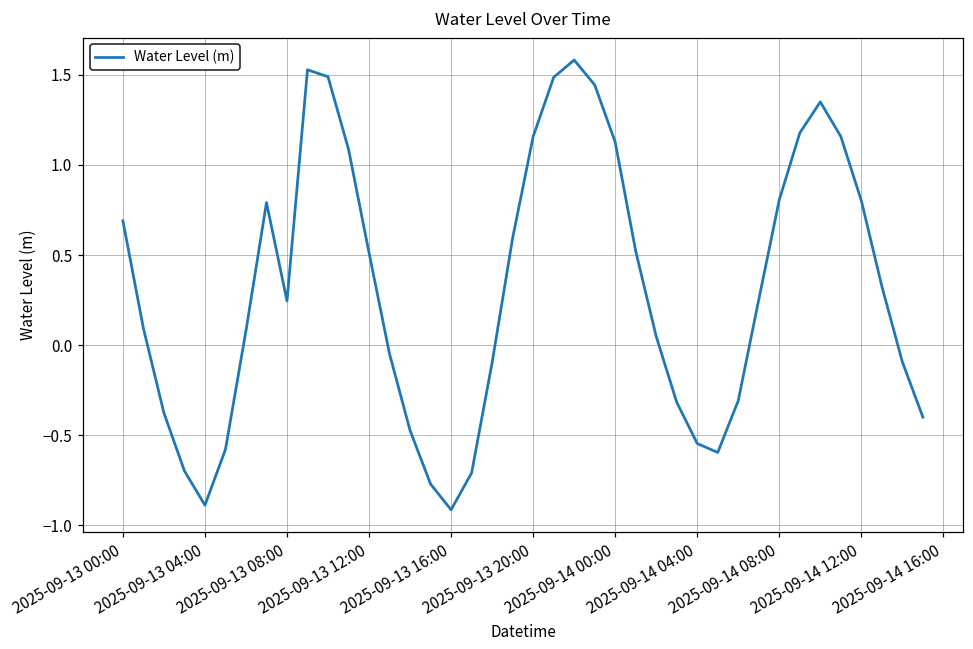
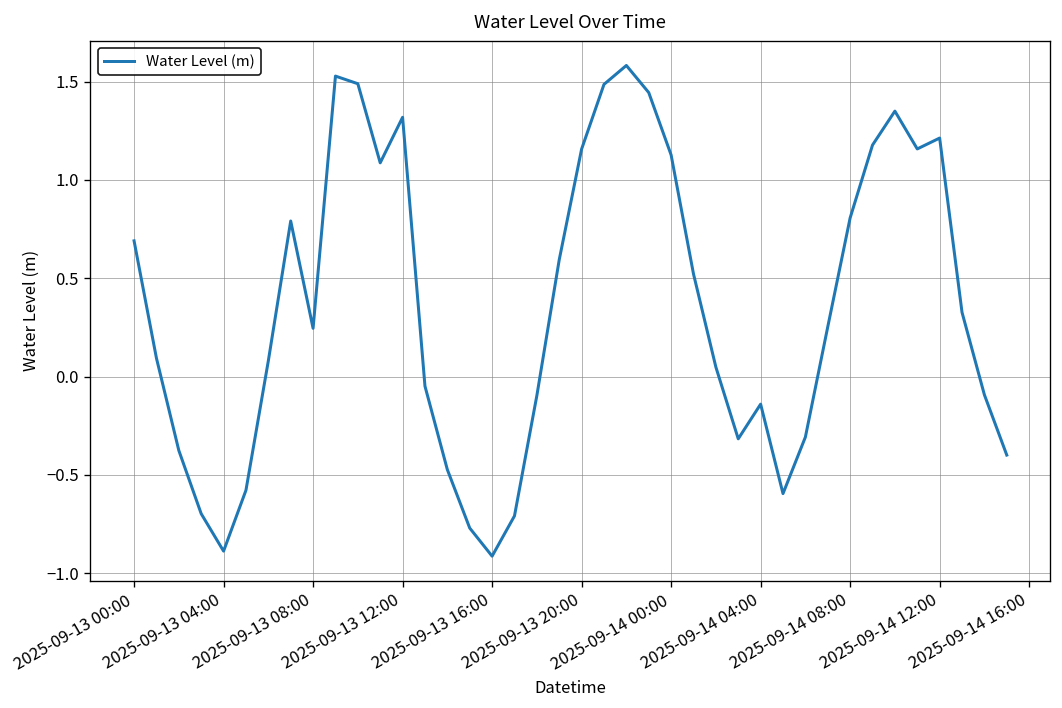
  {
    "2025-09-13 00:00": 0.69,
    "2025-09-13 04:00": -0.89,
    "2025-09-13 08:00": 0.25,
-   "2025-09-13 12:00": 0.51,
+   "2025-09-13 12:00": 1.32,
    "2025-09-13 16:00": -0.91,
    "2025-09-13 20:00": 1.16,
    "2025-09-14 00:00": 1.13,
-   "2025-09-14 04:00": -0.55,
+   "2025-09-14 04:00": -0.14,
    "2025-09-14 08:00": 0.81,
-   "2025-09-14 12:00": 0.80
+   "2025-09-14 12:00": 1.21
  }
